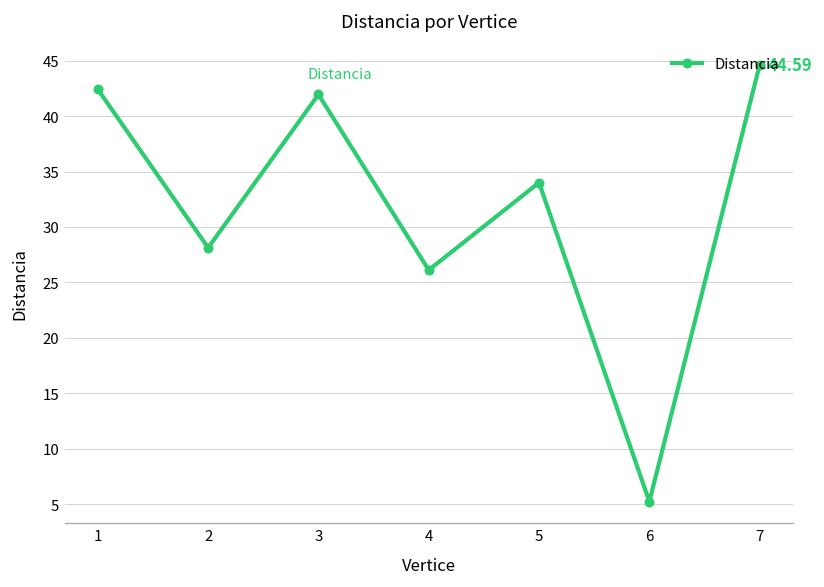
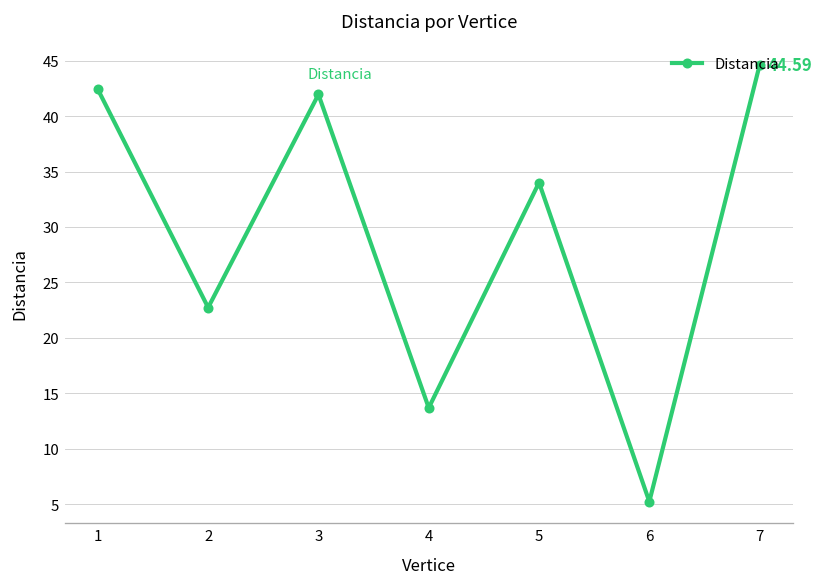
  {
    "1": 42,
-   "2": 28,
+   "2": 23,
    "3": 42,
-   "4": 26,
+   "4": 14,
    "5": 34,
    "6": 5
  }
